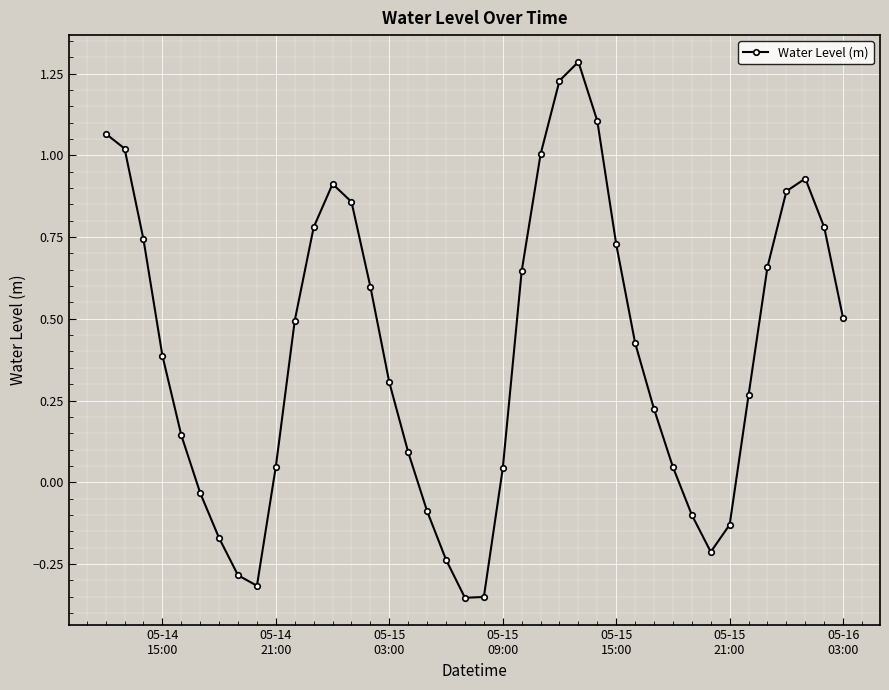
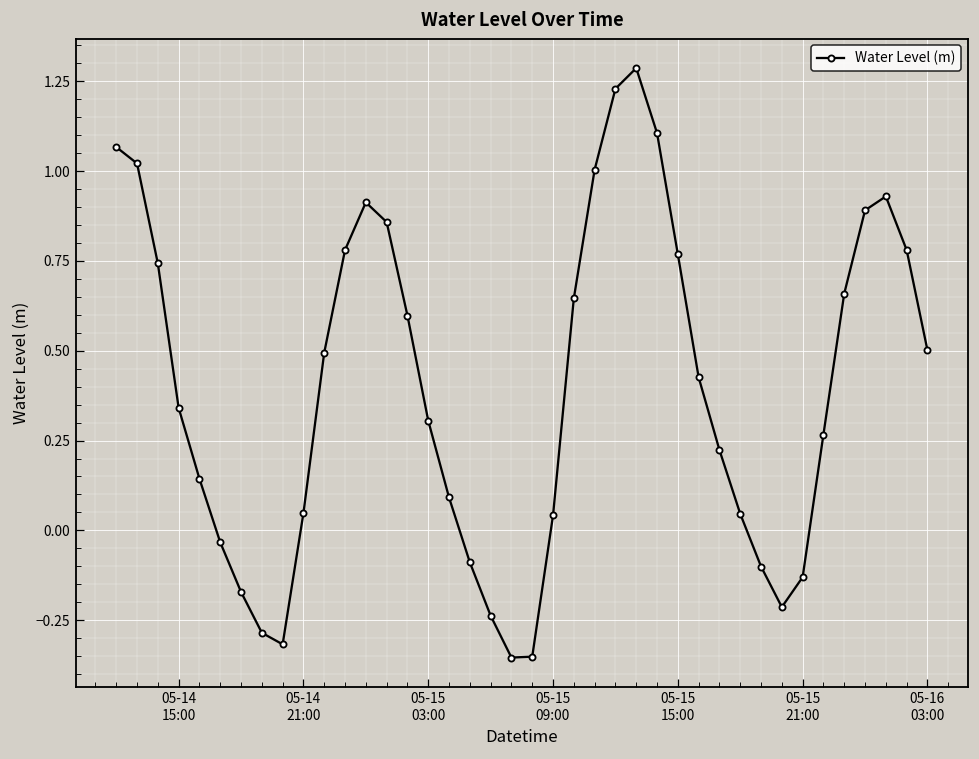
  {
-   "05-14 15:00": 0.39,
+   "05-14 15:00": 0.34,
    "05-14 21:00": 0.05,
    "05-15 03:00": 0.31,
    "05-15 09:00": 0.04,
-   "05-15 15:00": 0.73,
+   "05-15 15:00": 0.77,
    "05-15 21:00": -0.13,
    "05-16 03:00": 0.50
  }
